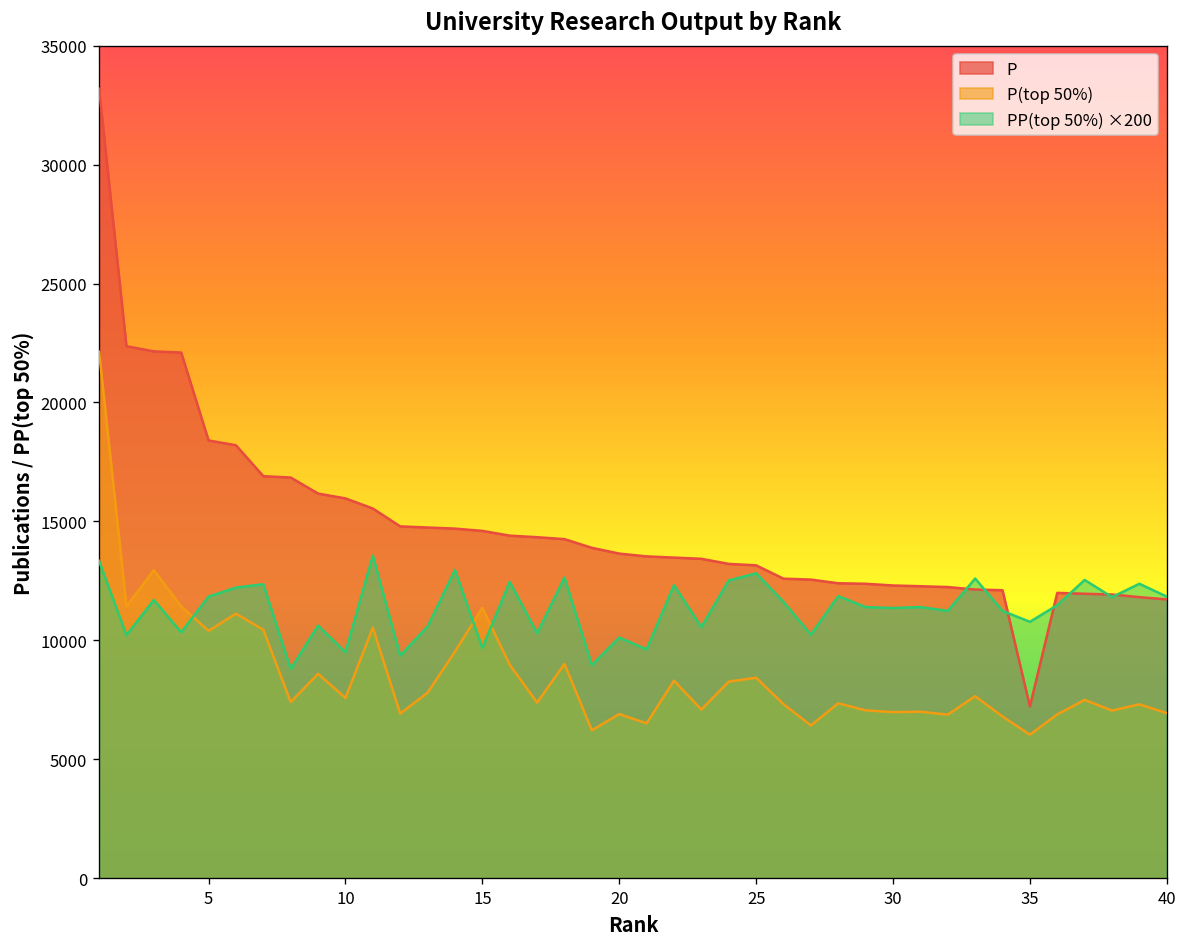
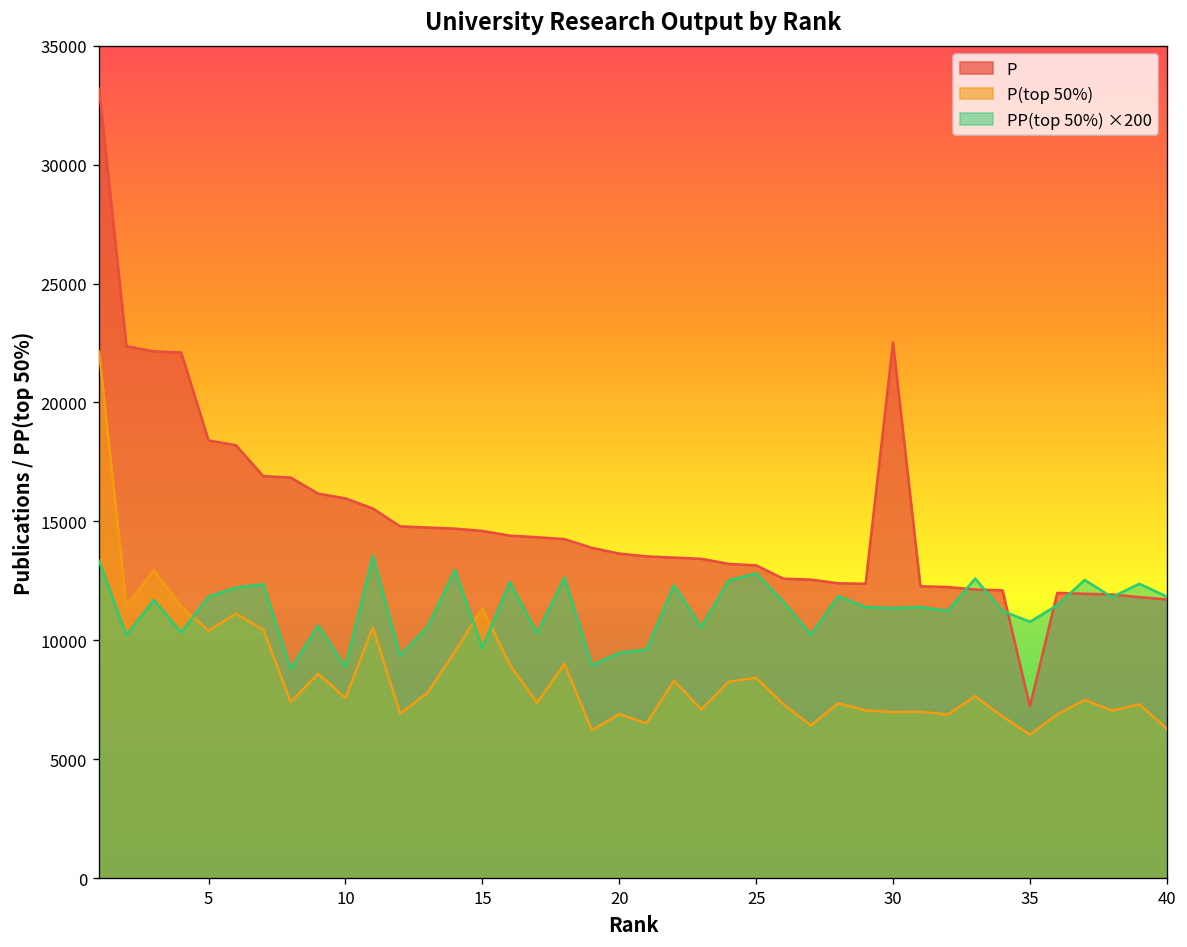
  {
    "P": {
      "5": 18400,
      "10": 16000,
      "15": 14600,
      "20": 13600,
      "25": 13200,
-     "30": 12300,
+     "30": 22500,
      "35": 7200
    },
    "P(top 50%)": {
      "5": 10400,
      "10": 7600,
      "15": 11400,
      "20": 6900,
      "25": 8400,
      "30": 7000,
      "35": 6000,
-     "40": 6900
+     "40": 6300
    },
    "PP(top 50%) ×200": {
      "5": 11800,
-     "10": 9500,
+     "10": 8900,
      "15": 9700,
-     "20": 10100,
+     "20": 9500,
      "25": 12800,
      "30": 11400,
      "35": 10800
    }
  }
